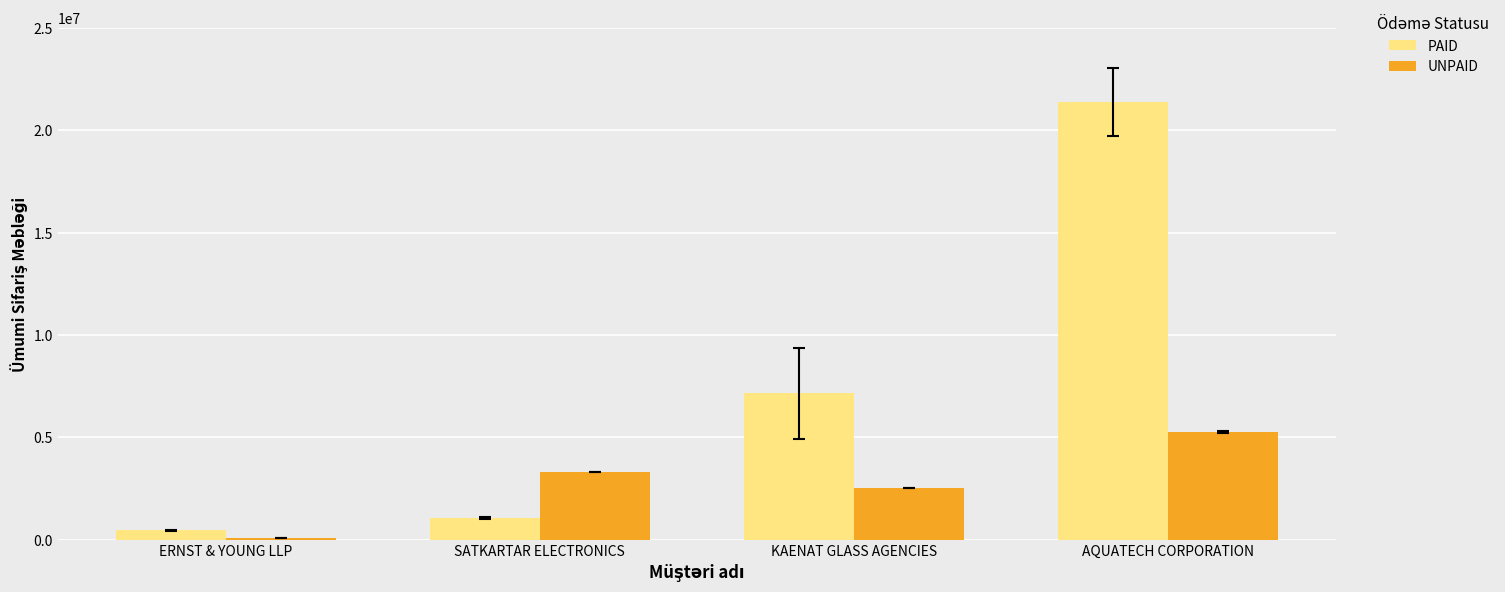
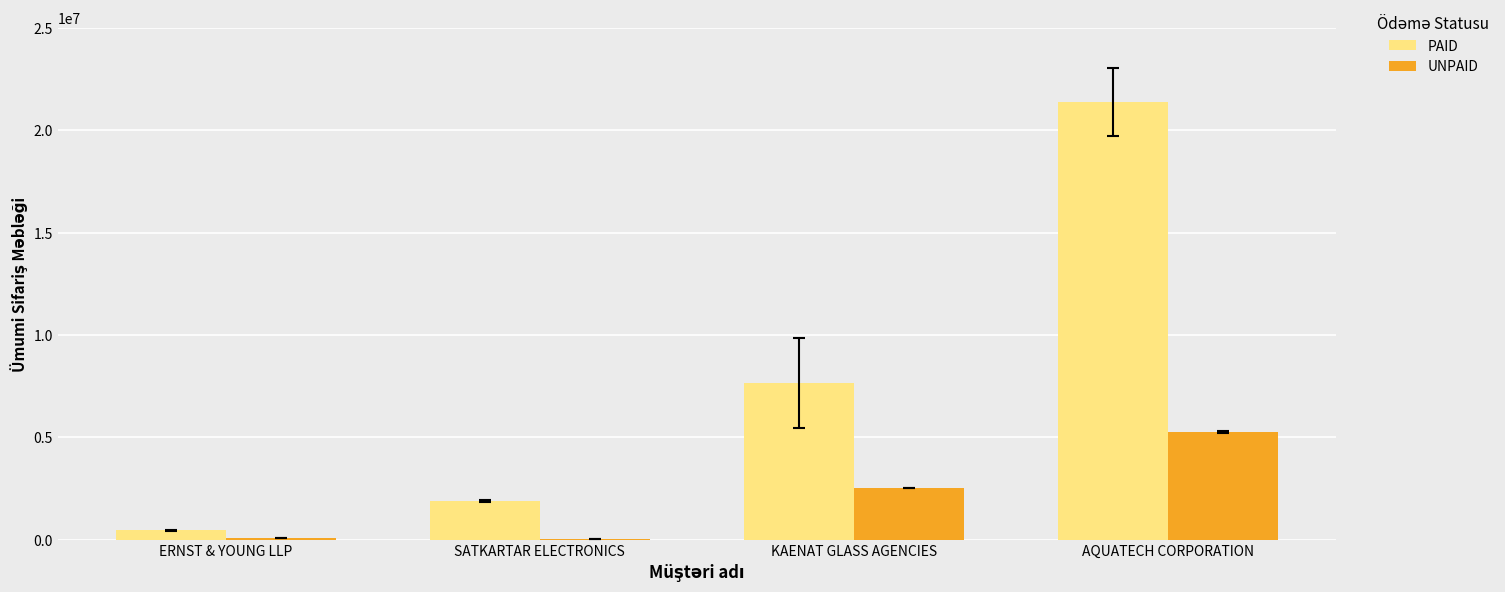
  {
    "PAID": {
      "ERNST & YOUNG LLP": 500000,
-     "SATKARTAR ELECTRONICS": 1000000,
-     "KAENAT GLASS AGENCIES": 7100000,
+     "SATKARTAR ELECTRONICS": 1900000,
+     "KAENAT GLASS AGENCIES": 7700000,
      "AQUATECH CORPORATION": 21400000
    },
    "UNPAID": {
-     "SATKARTAR ELECTRONICS": 3300000,
+     "SATKARTAR ELECTRONICS": 0,
      "KAENAT GLASS AGENCIES": 2500000,
      "AQUATECH CORPORATION": 5300000
    }
  }
